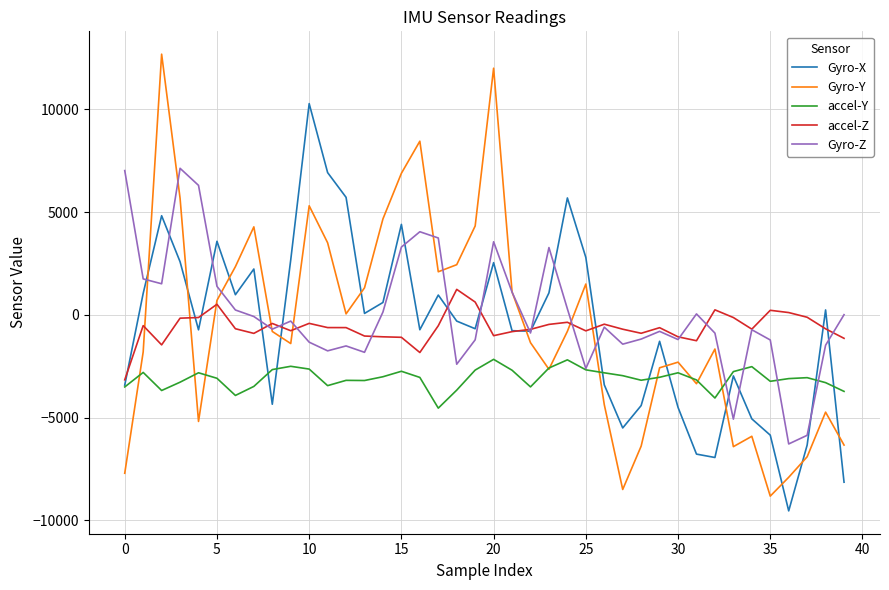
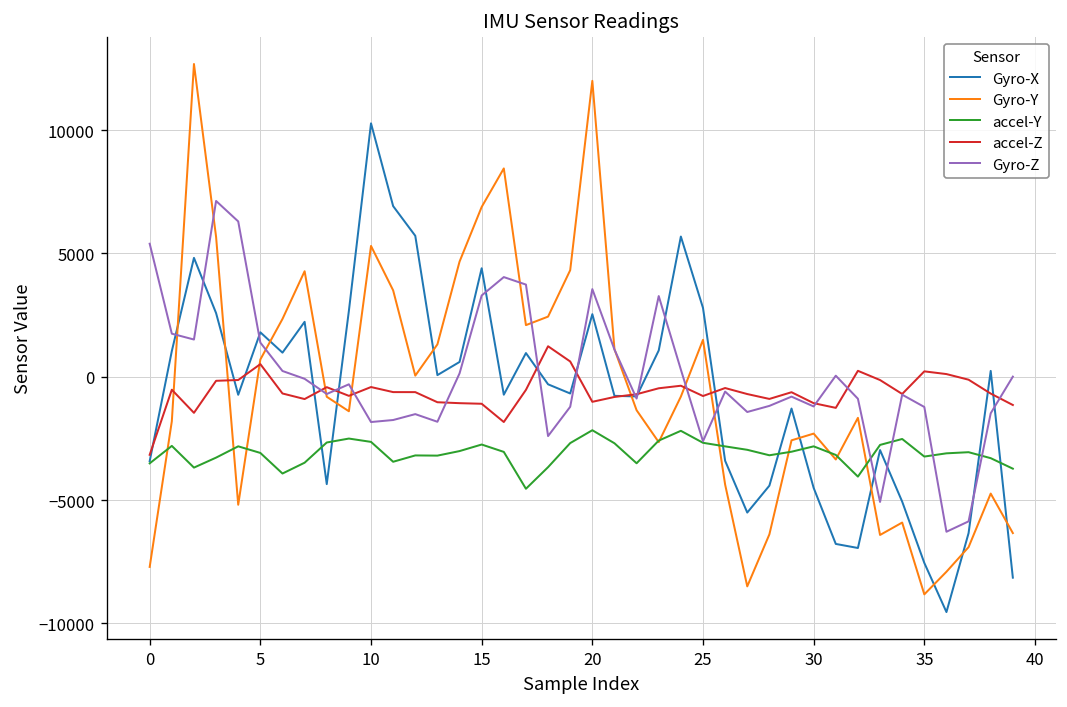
  {
    "Gyro-X": {
-     "5": 3600,
+     "5": 1800,
      "10": 10300,
      "15": 4400,
      "20": 2500,
      "25": 2800,
      "30": -4500,
-     "35": -5900
+     "35": -7500
    },
    "Gyro-Y": {
      "0": -7700,
      "5": 700,
      "10": 5300,
      "15": 6900,
      "20": 12000,
      "25": 1500,
      "30": -2300,
      "35": -8800
    },
    "accel-Y": {
      "5": -3100,
      "10": -2600,
      "15": -2700,
      "20": -2200,
      "30": -2800,
      "35": -3200
    },
    "accel-Z": {
      "0": -3200,
      "5": 500,
      "10": -400,
      "15": -1100,
      "20": -1000,
      "25": -800,
      "30": -1100,
      "35": 200
    },
    "Gyro-Z": {
-     "0": 7000,
+     "0": 5400,
      "5": 1400,
-     "10": -1300,
+     "10": -1800,
      "15": 3300,
      "20": 3600,
      "30": -1200,
      "35": -1200
    }
  }
